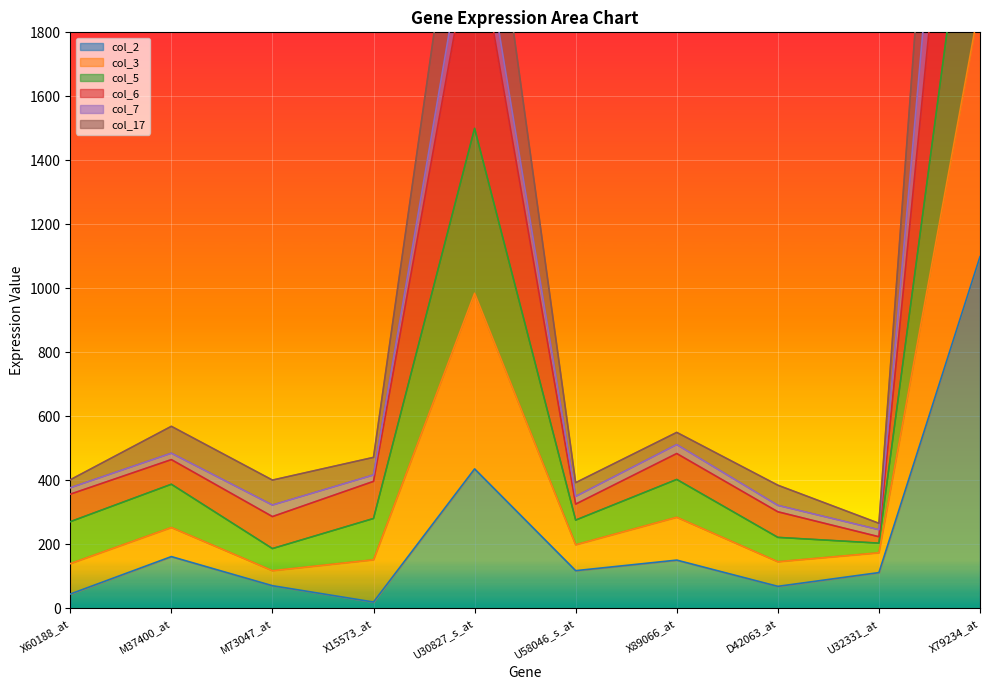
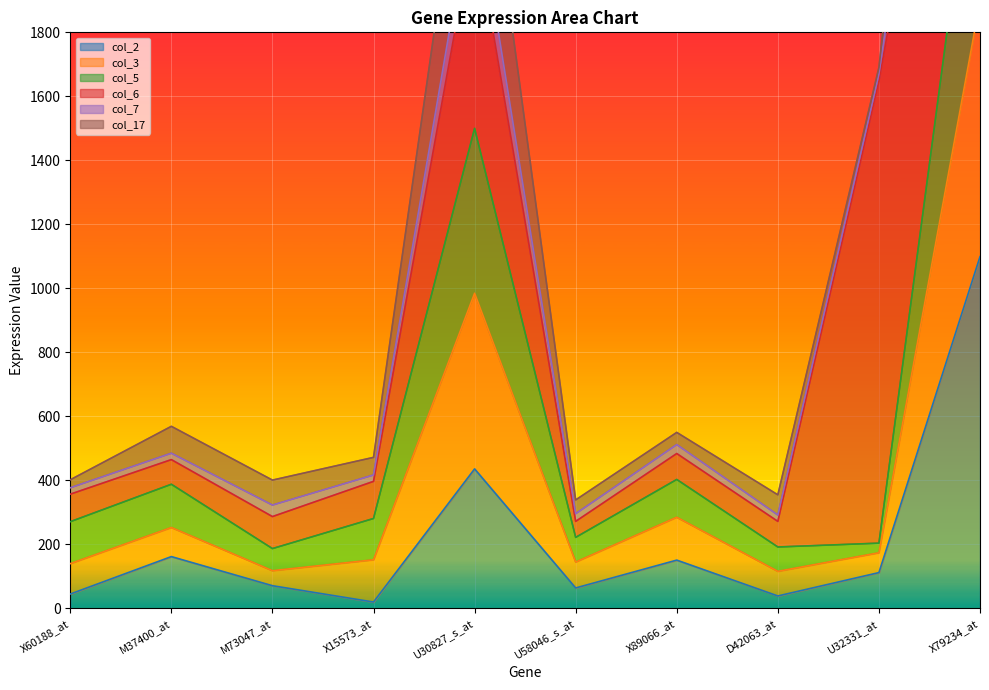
  {
    "col_2": {
      "X60188_at": 50,
      "M37400_at": 160,
      "M73047_at": 70,
      "X15573_at": 20,
      "U30827_s_at": 440,
-     "U58046_s_at": 120,
+     "U58046_s_at": 60,
      "X89066_at": 150,
-     "D42063_at": 70,
+     "D42063_at": 40,
      "U32331_at": 110,
      "X79234_at": 1100
    },
    "col_3": {
      "X60188_at": 100,
      "M37400_at": 90,
      "M73047_at": 50,
      "X15573_at": 130,
      "U30827_s_at": 550,
      "U58046_s_at": 80,
      "X89066_at": 130,
      "D42063_at": 80,
      "U32331_at": 60
    },
    "col_5": {
      "X60188_at": 130,
      "M37400_at": 140,
      "M73047_at": 70,
      "X15573_at": 130,
      "U30827_s_at": 520,
      "U58046_s_at": 80,
      "X89066_at": 120,
      "D42063_at": 80,
      "U32331_at": 30
    },
    "col_6": {
      "X60188_at": 90,
      "M37400_at": 80,
      "M73047_at": 100,
      "X15573_at": 120,
      "U58046_s_at": 50,
      "X89066_at": 80,
      "D42063_at": 80,
-     "U32331_at": 20
+     "U32331_at": 1440
    },
    "col_7": {
      "X60188_at": 20,
      "M37400_at": 20,
      "M73047_at": 40,
      "X15573_at": 20,
      "U58046_s_at": 20,
      "X89066_at": 30,
      "D42063_at": 20,
      "U32331_at": 20
    },
    "col_17": {
      "X60188_at": 30,
      "M37400_at": 80,
      "M73047_at": 80,
      "X15573_at": 60,
      "U58046_s_at": 40,
      "X89066_at": 40,
      "D42063_at": 60,
      "U32331_at": 20
    }
  }
